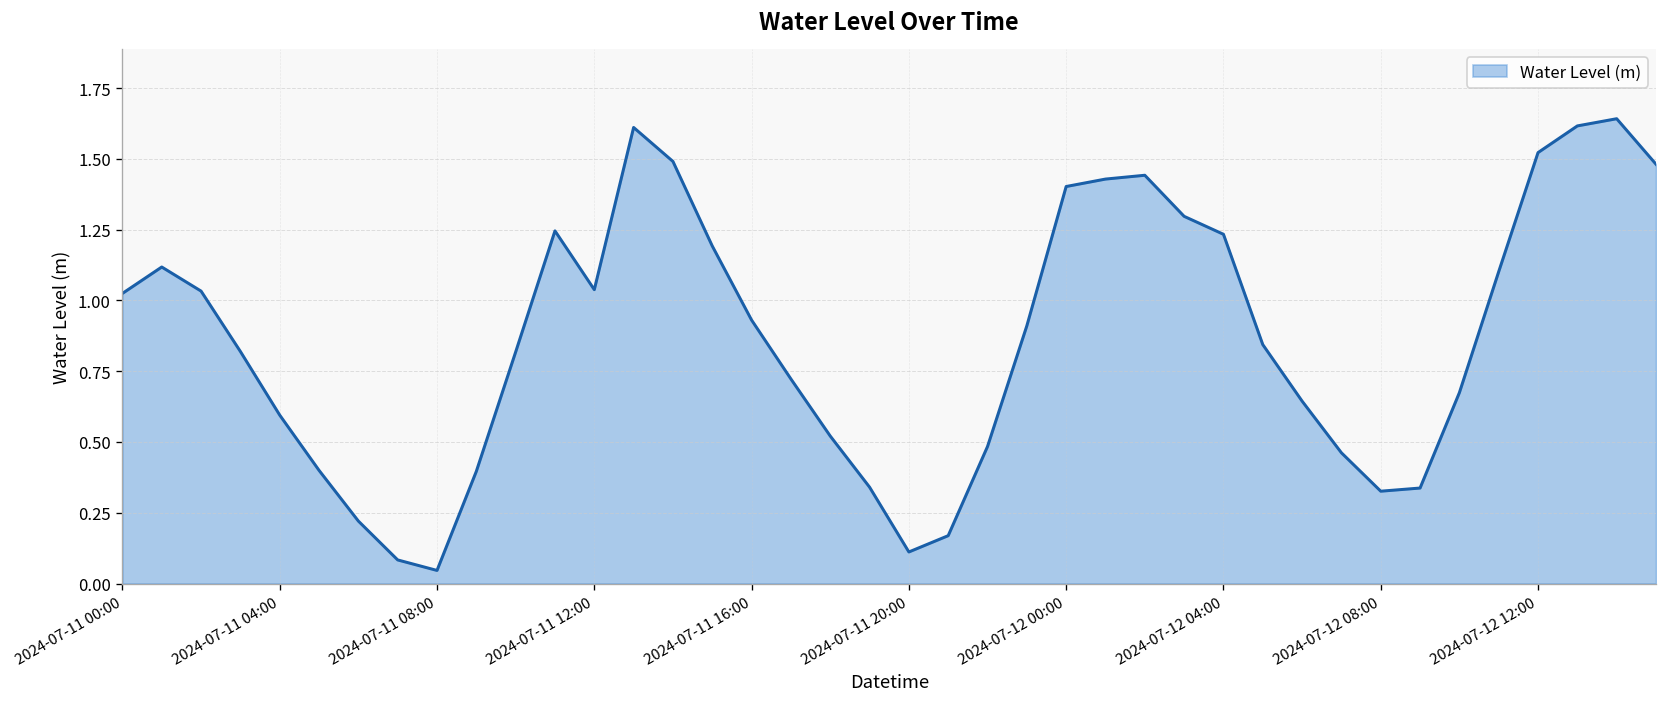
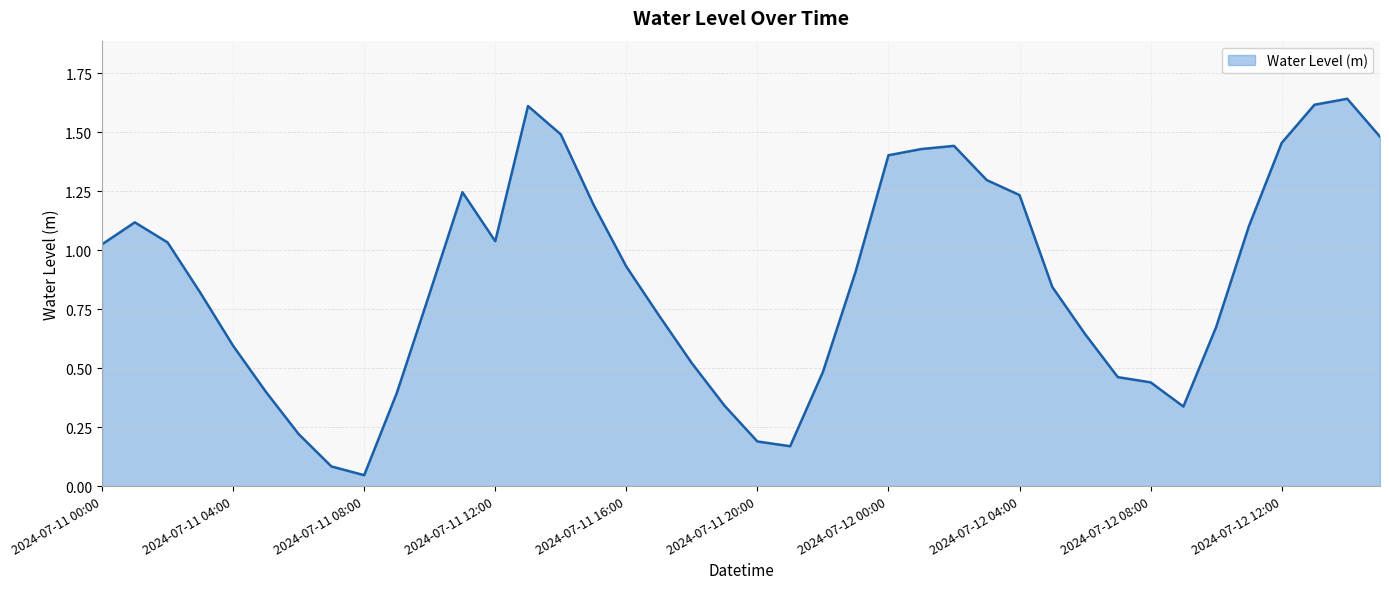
  {
    "2024-07-11 00:00": 1.02,
    "2024-07-11 04:00": 0.60,
    "2024-07-11 08:00": 0.05,
    "2024-07-11 12:00": 1.04,
    "2024-07-11 16:00": 0.93,
-   "2024-07-11 20:00": 0.11,
+   "2024-07-11 20:00": 0.19,
    "2024-07-12 00:00": 1.40,
    "2024-07-12 04:00": 1.23,
-   "2024-07-12 08:00": 0.33,
-   "2024-07-12 12:00": 1.52
+   "2024-07-12 08:00": 0.44,
+   "2024-07-12 12:00": 1.46
  }
